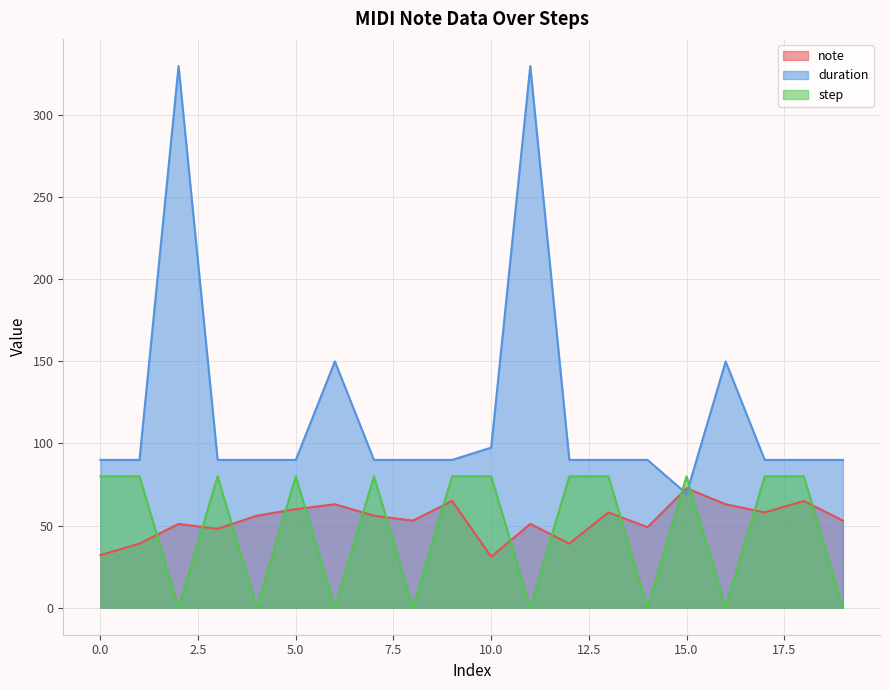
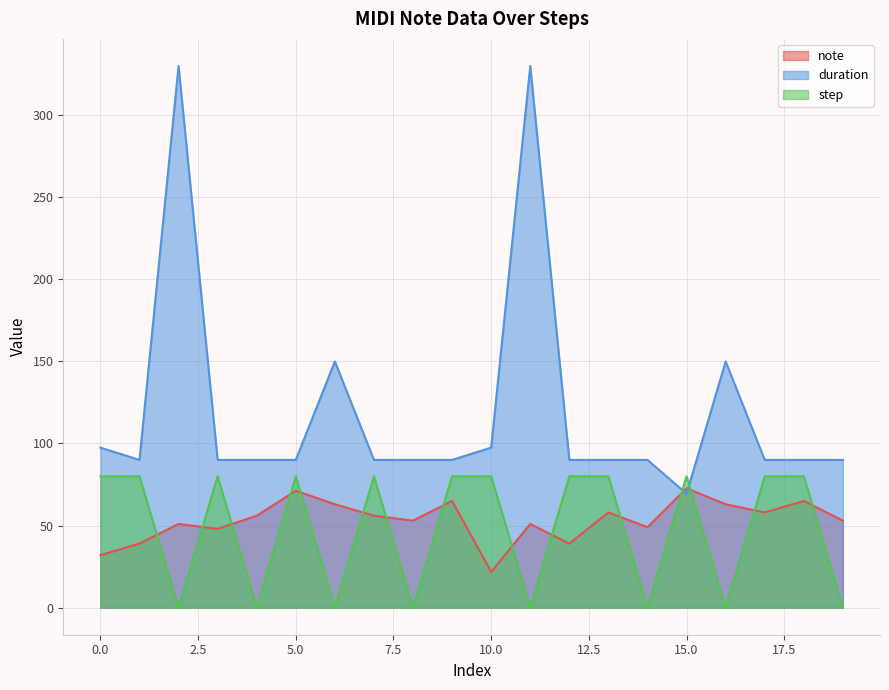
  {
    "note": {
      "0.0": 32,
-     "5.0": 60,
-     "10.0": 31,
+     "5.0": 71,
+     "10.0": 22,
      "15.0": 73
    },
    "duration": {
-     "0.0": 90,
+     "0.0": 98,
      "5.0": 90,
      "10.0": 98,
      "15.0": 69
    },
    "step": {
      "0.0": 80,
      "5.0": 80,
      "10.0": 80,
      "15.0": 80
    }
  }
